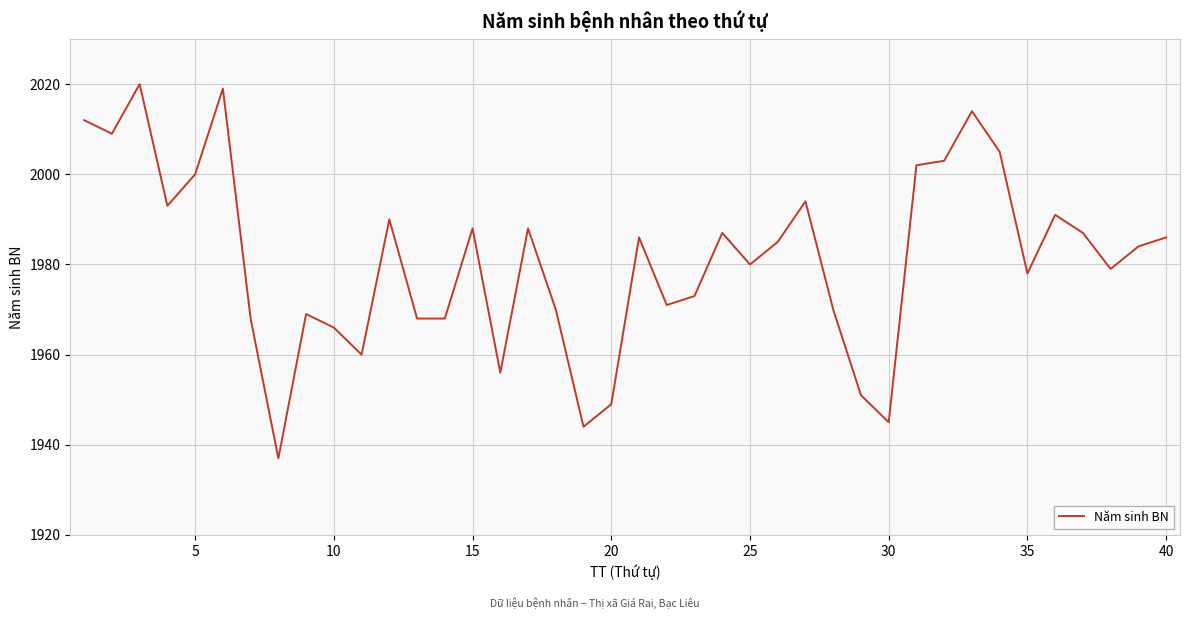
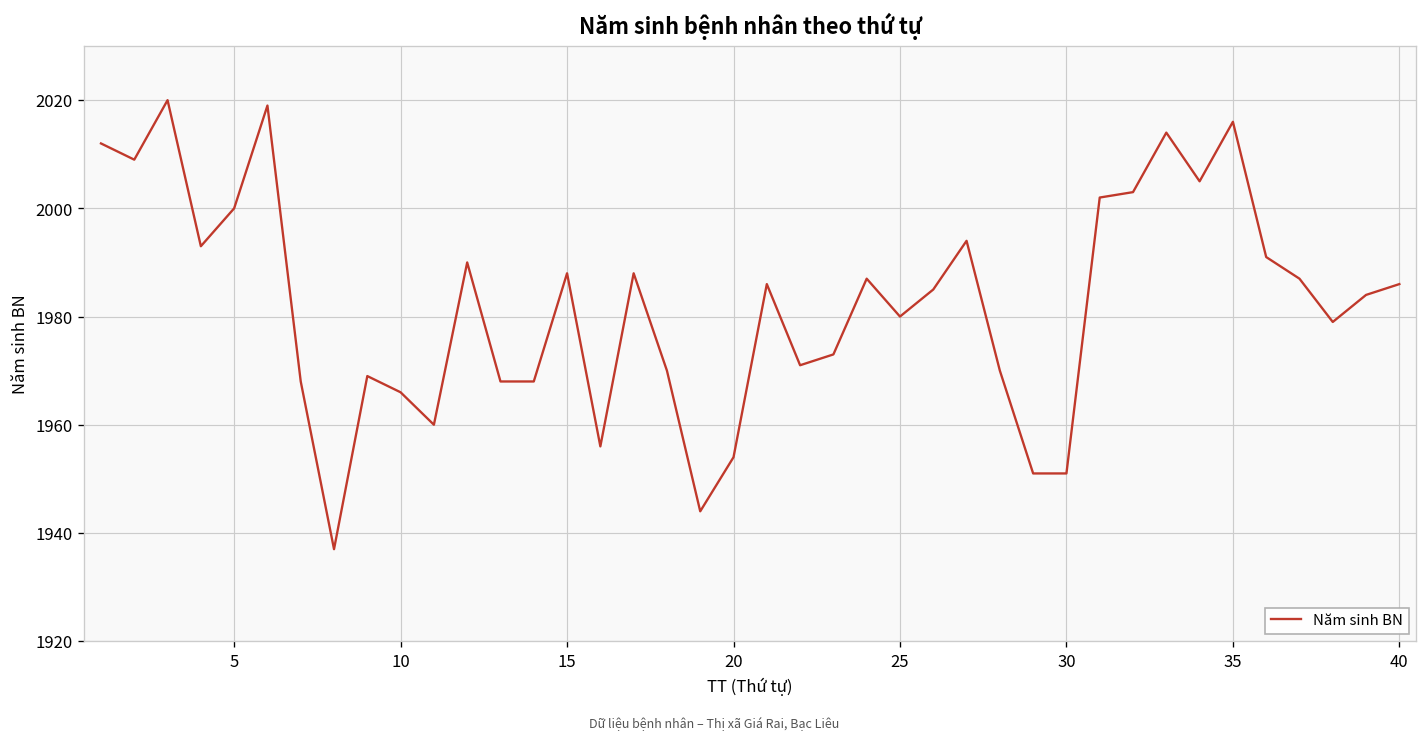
  {
    "5": 2000,
    "10": 1966,
    "15": 1988,
-   "20": 1949,
+   "20": 1954,
    "25": 1980,
-   "30": 1945,
-   "35": 1978,
+   "30": 1951,
+   "35": 2016,
    "40": 1986
  }
